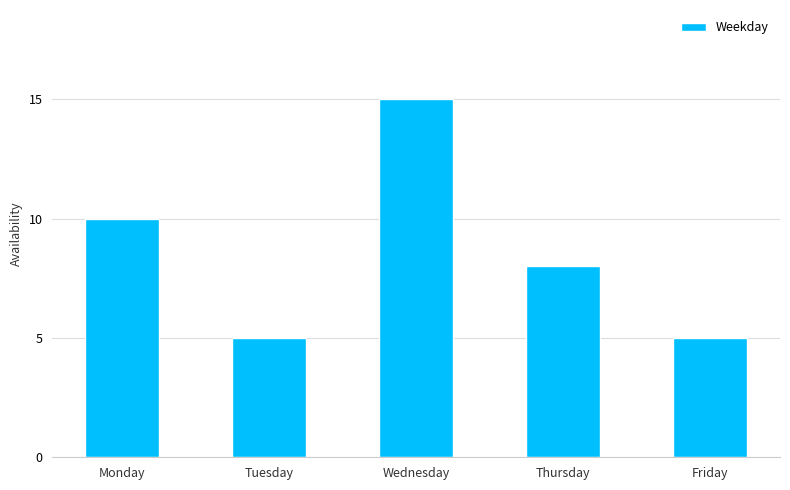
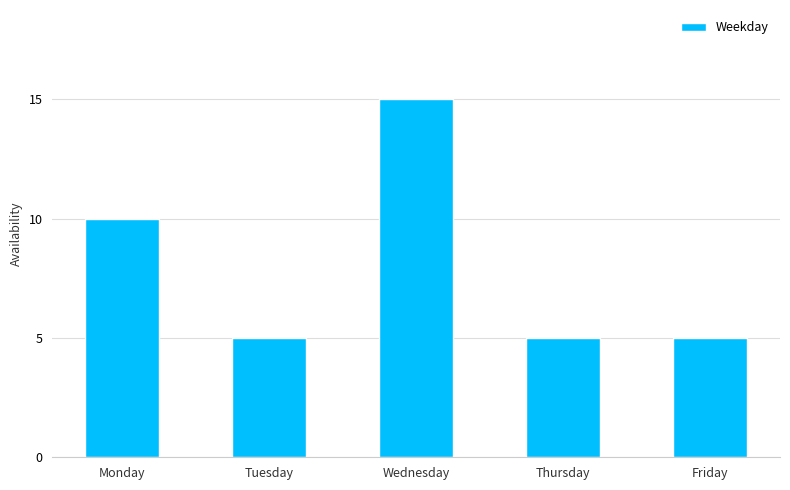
  {
    "Monday": 10,
    "Tuesday": 5,
    "Wednesday": 15,
-   "Thursday": 8,
+   "Thursday": 5,
    "Friday": 5
  }
